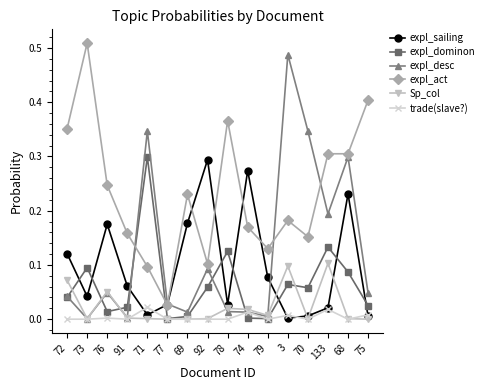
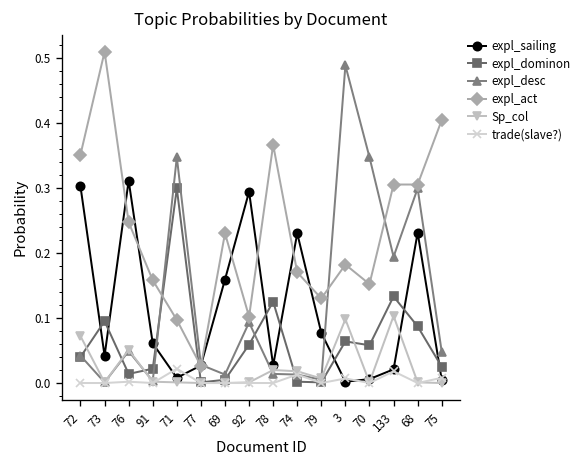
  {
    "expl_sailing": {
-     "72": 0.12,
+     "72": 0.30,
      "73": 0.04,
-     "76": 0.18,
+     "76": 0.31,
      "91": 0.06,
      "71": 0.01,
-     "69": 0.18,
+     "69": 0.16,
      "92": 0.29,
      "78": 0.03,
-     "74": 0.27,
+     "74": 0.23,
      "79": 0.08,
      "3": 0.00,
      "70": 0.01,
      "68": 0.23
    }
  }
